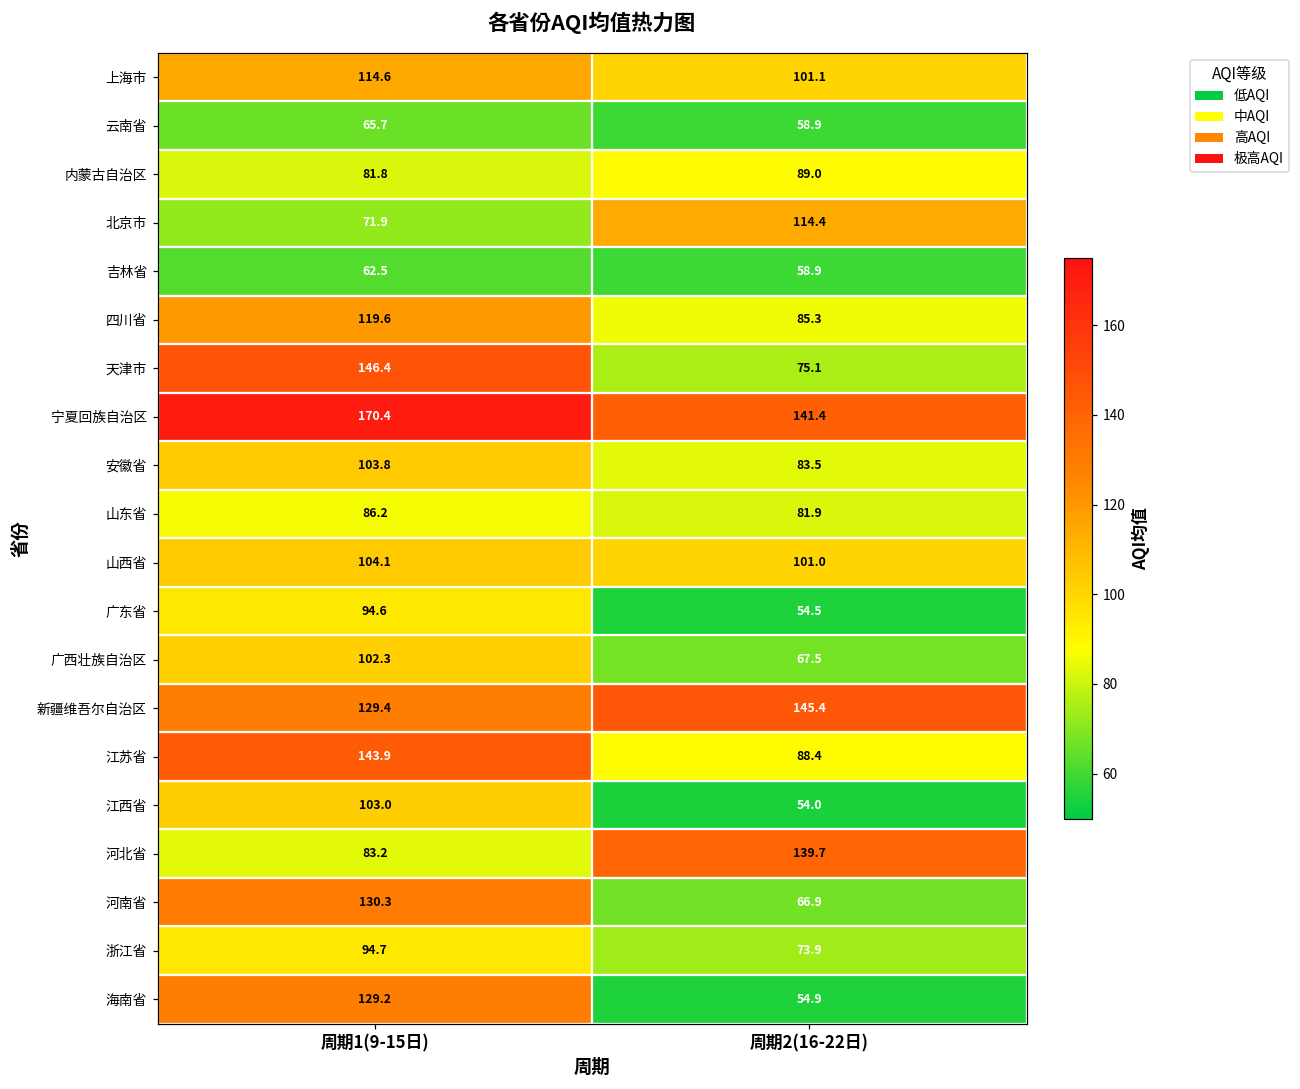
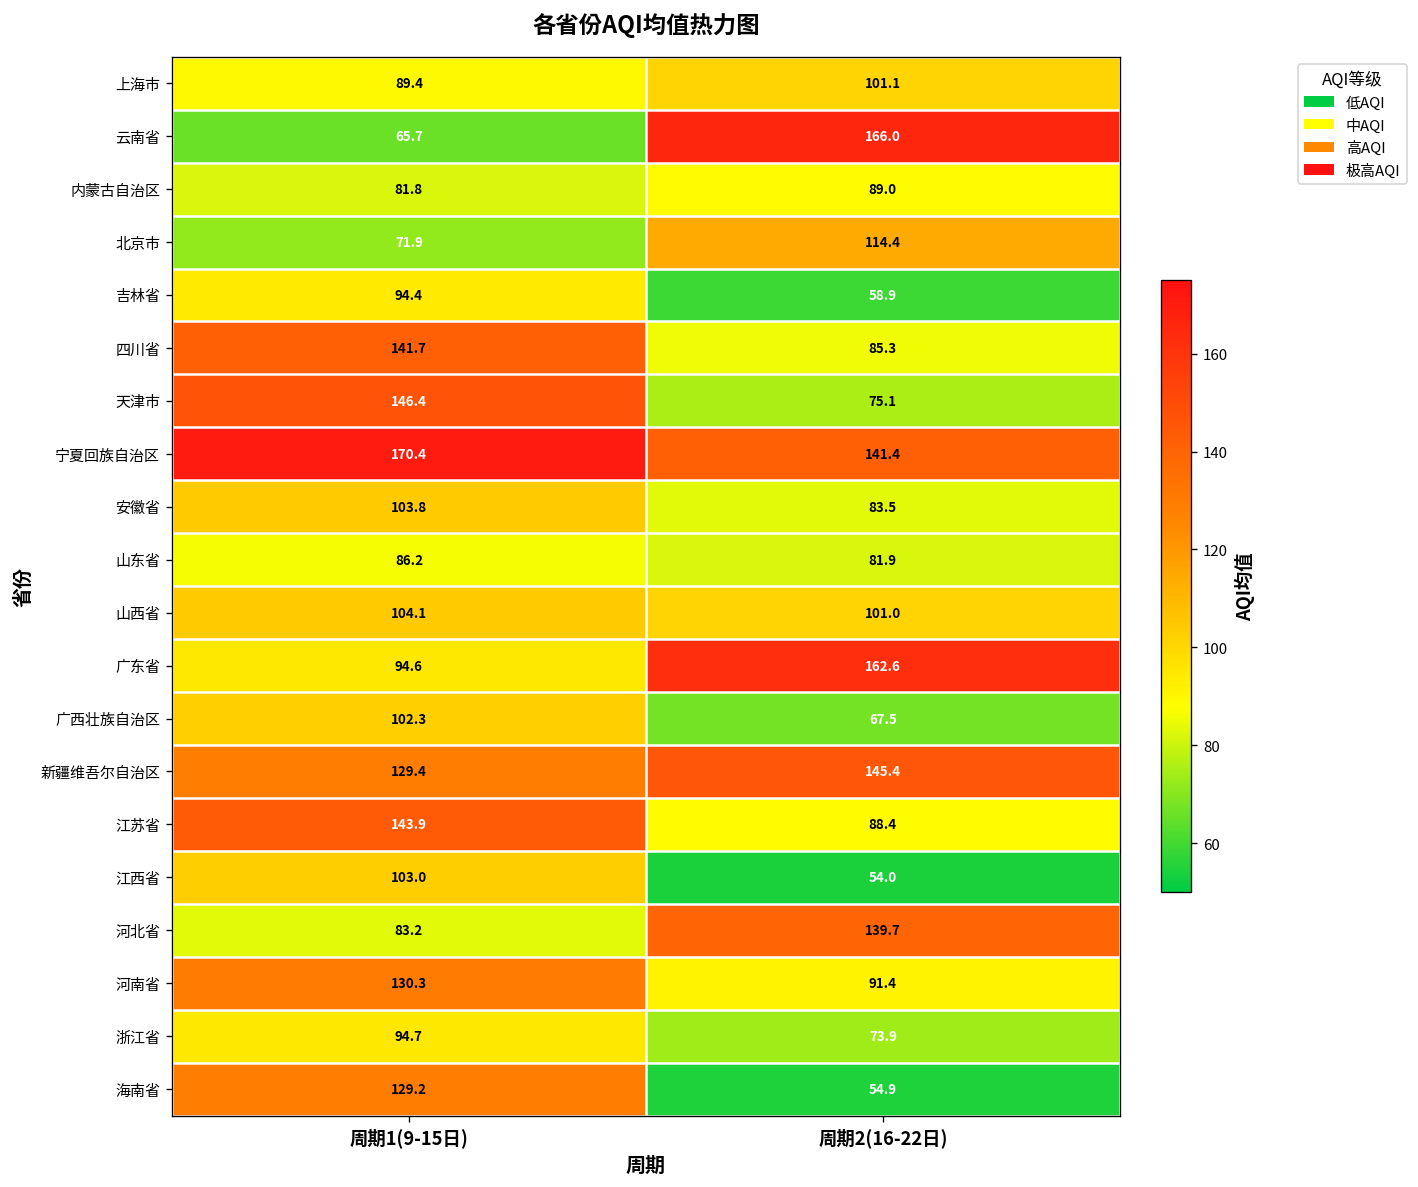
  {
    "上海市": {
-     "周期1(9-15日)": 114.6,
+     "周期1(9-15日)": 89.4,
      "周期2(16-22日)": 101.1
    },
    "云南省": {
      "周期1(9-15日)": 65.7,
-     "周期2(16-22日)": 58.9
+     "周期2(16-22日)": 166.0
    },
    "内蒙古自治区": {
      "周期1(9-15日)": 81.8,
      "周期2(16-22日)": 89.0
    },
    "北京市": {
      "周期1(9-15日)": 71.9,
      "周期2(16-22日)": 114.4
    },
    "吉林省": {
-     "周期1(9-15日)": 62.5,
+     "周期1(9-15日)": 94.4,
      "周期2(16-22日)": 58.9
    },
    "四川省": {
-     "周期1(9-15日)": 119.6,
+     "周期1(9-15日)": 141.7,
      "周期2(16-22日)": 85.3
    },
    "天津市": {
      "周期1(9-15日)": 146.4,
      "周期2(16-22日)": 75.1
    },
    "宁夏回族自治区": {
      "周期1(9-15日)": 170.4,
      "周期2(16-22日)": 141.4
    },
    "安徽省": {
      "周期1(9-15日)": 103.8,
      "周期2(16-22日)": 83.5
    },
    "山东省": {
      "周期1(9-15日)": 86.2,
      "周期2(16-22日)": 81.9
    },
    "山西省": {
      "周期1(9-15日)": 104.1,
      "周期2(16-22日)": 101.0
    },
    "广东省": {
      "周期1(9-15日)": 94.6,
-     "周期2(16-22日)": 54.5
+     "周期2(16-22日)": 162.6
    },
    "广西壮族自治区": {
      "周期1(9-15日)": 102.3,
      "周期2(16-22日)": 67.5
    },
    "新疆维吾尔自治区": {
      "周期1(9-15日)": 129.4,
      "周期2(16-22日)": 145.4
    },
    "江苏省": {
      "周期1(9-15日)": 143.9,
      "周期2(16-22日)": 88.4
    },
    "江西省": {
      "周期1(9-15日)": 103.0,
      "周期2(16-22日)": 54.0
    },
    "河北省": {
      "周期1(9-15日)": 83.2,
      "周期2(16-22日)": 139.7
    },
    "河南省": {
      "周期1(9-15日)": 130.3,
-     "周期2(16-22日)": 66.9
+     "周期2(16-22日)": 91.4
    },
    "浙江省": {
      "周期1(9-15日)": 94.7,
      "周期2(16-22日)": 73.9
    },
    "海南省": {
      "周期1(9-15日)": 129.2,
      "周期2(16-22日)": 54.9
    }
  }
